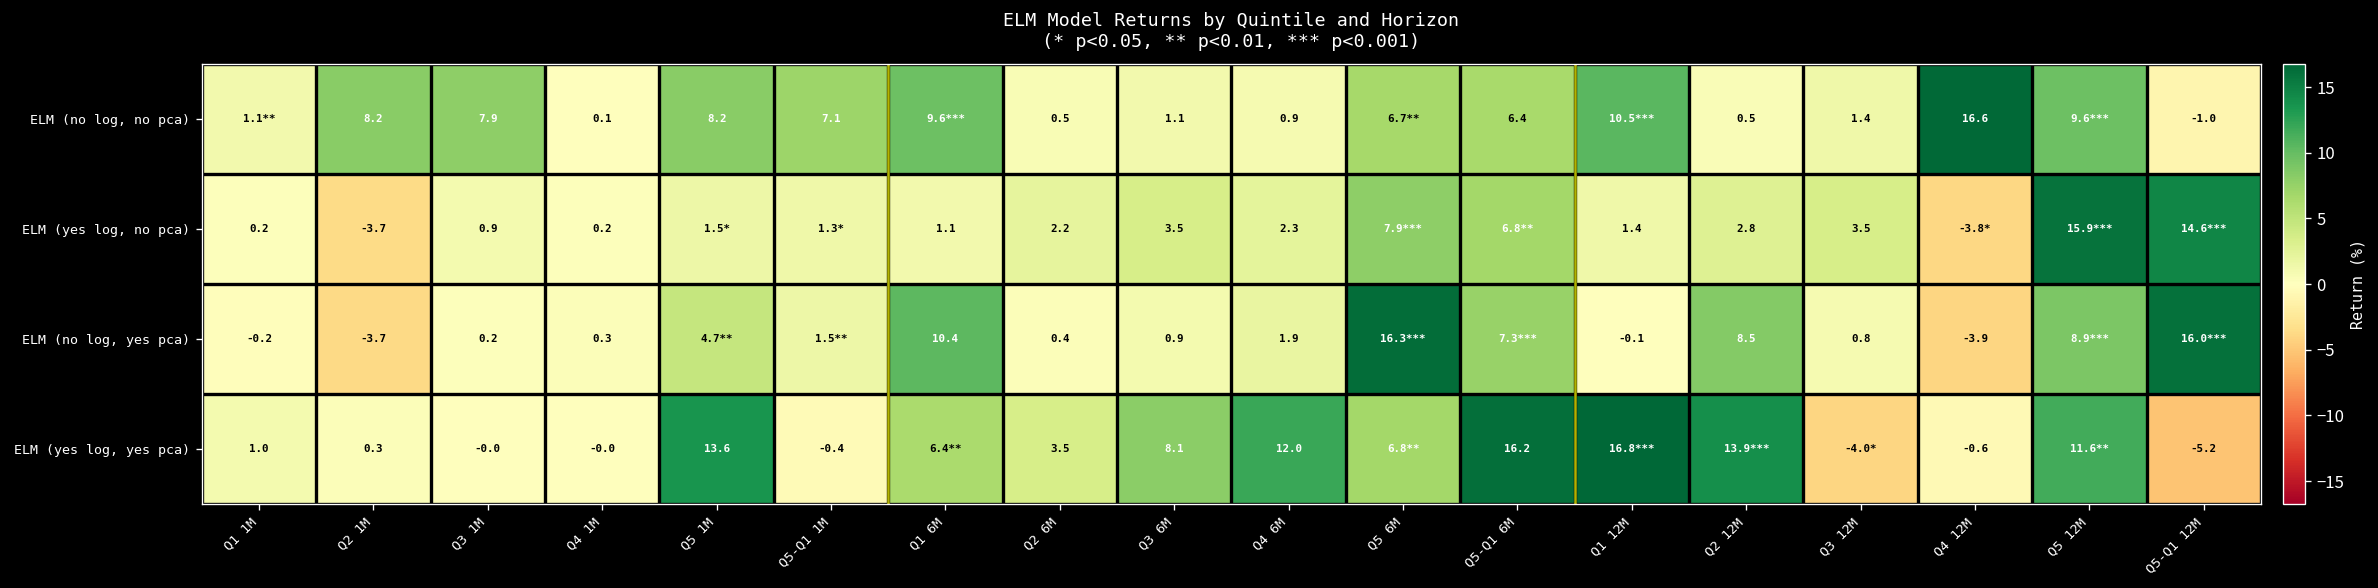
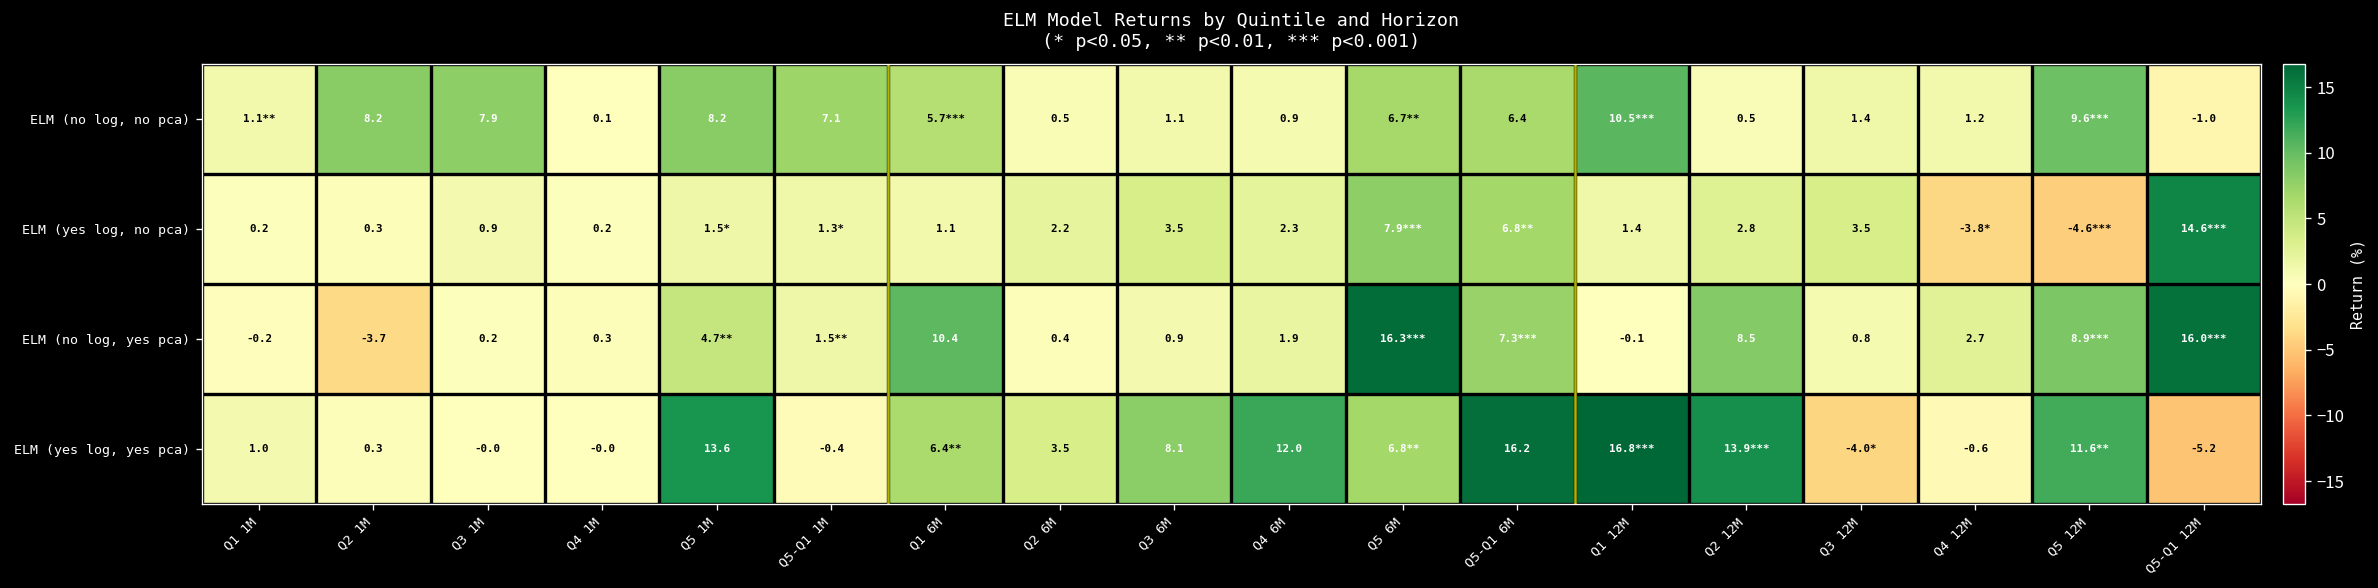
  {
    "ELM (no log, no pca)": {
      "Q1 1M": "1.1**",
      "Q2 1M": "8.2",
      "Q3 1M": "7.9",
      "Q4 1M": "0.1",
      "Q5 1M": "8.2",
      "Q5-Q1 1M": "7.1",
-     "Q1 6M": "9.6***",
+     "Q1 6M": "5.7***",
      "Q2 6M": "0.5",
      "Q3 6M": "1.1",
      "Q4 6M": "0.9",
      "Q5 6M": "6.7**",
      "Q5-Q1 6M": "6.4",
      "Q1 12M": "10.5***",
      "Q2 12M": "0.5",
      "Q3 12M": "1.4",
-     "Q4 12M": "16.6",
+     "Q4 12M": "1.2",
      "Q5 12M": "9.6***",
      "Q5-Q1 12M": "-1.0"
    },
    "ELM (yes log, no pca)": {
      "Q1 1M": "0.2",
-     "Q2 1M": "-3.7",
+     "Q2 1M": "0.3",
      "Q3 1M": "0.9",
      "Q4 1M": "0.2",
      "Q5 1M": "1.5*",
      "Q5-Q1 1M": "1.3*",
      "Q1 6M": "1.1",
      "Q2 6M": "2.2",
      "Q3 6M": "3.5",
      "Q4 6M": "2.3",
      "Q5 6M": "7.9***",
      "Q5-Q1 6M": "6.8**",
      "Q1 12M": "1.4",
      "Q2 12M": "2.8",
      "Q3 12M": "3.5",
      "Q4 12M": "-3.8*",
-     "Q5 12M": "15.9***",
+     "Q5 12M": "-4.6***",
      "Q5-Q1 12M": "14.6***"
    },
    "ELM (no log, yes pca)": {
      "Q1 1M": "-0.2",
      "Q2 1M": "-3.7",
      "Q3 1M": "0.2",
      "Q4 1M": "0.3",
      "Q5 1M": "4.7**",
      "Q5-Q1 1M": "1.5**",
      "Q1 6M": "10.4",
      "Q2 6M": "0.4",
      "Q3 6M": "0.9",
      "Q4 6M": "1.9",
      "Q5 6M": "16.3***",
      "Q5-Q1 6M": "7.3***",
      "Q1 12M": "-0.1",
      "Q2 12M": "8.5",
      "Q3 12M": "0.8",
-     "Q4 12M": "-3.9",
+     "Q4 12M": "2.7",
      "Q5 12M": "8.9***",
      "Q5-Q1 12M": "16.0***"
    },
    "ELM (yes log, yes pca)": {
      "Q1 1M": "1.0",
      "Q2 1M": "0.3",
      "Q3 1M": "-0.0",
      "Q4 1M": "-0.0",
      "Q5 1M": "13.6",
      "Q5-Q1 1M": "-0.4",
      "Q1 6M": "6.4**",
      "Q2 6M": "3.5",
      "Q3 6M": "8.1",
      "Q4 6M": "12.0",
      "Q5 6M": "6.8**",
      "Q5-Q1 6M": "16.2",
      "Q1 12M": "16.8***",
      "Q2 12M": "13.9***",
      "Q3 12M": "-4.0*",
      "Q4 12M": "-0.6",
      "Q5 12M": "11.6**",
      "Q5-Q1 12M": "-5.2"
    }
  }
